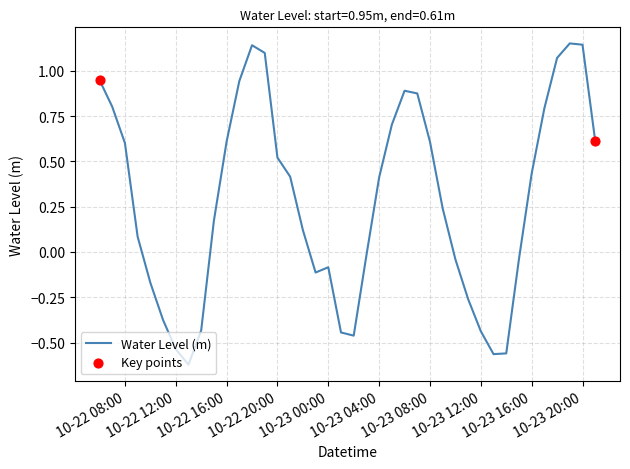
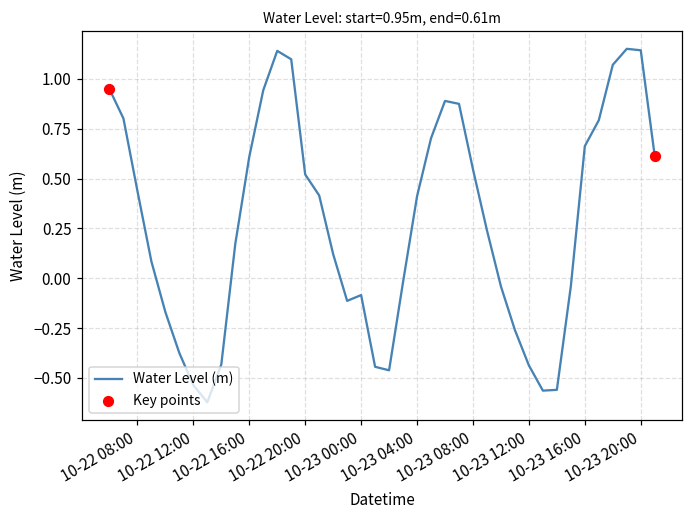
  {
    "Water Level (m)": {
-     "10-22 08:00": 0.60,
+     "10-22 08:00": 0.44,
      "10-22 16:00": 0.61,
      "10-22 20:00": 0.52,
      "10-23 00:00": -0.08,
      "10-23 04:00": 0.41,
-     "10-23 08:00": 0.61,
+     "10-23 08:00": 0.55,
      "10-23 12:00": -0.44,
-     "10-23 16:00": 0.43,
+     "10-23 16:00": 0.66,
      "10-23 20:00": 1.14
    }
  }
